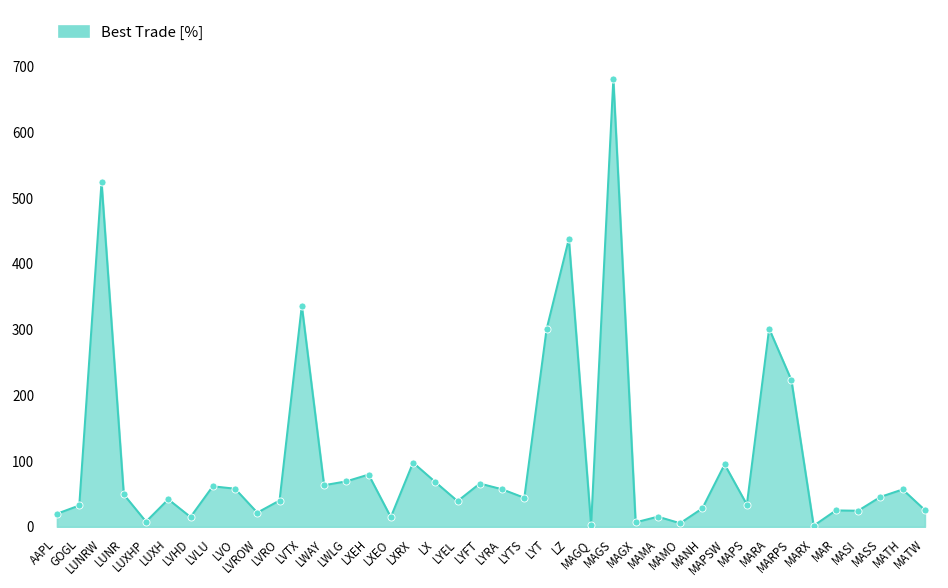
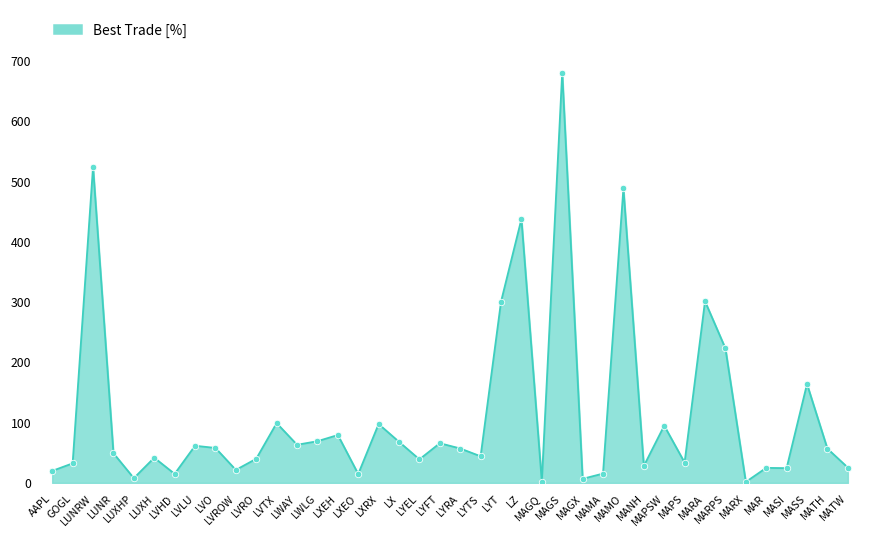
  {
    "AAPL": 20,
    "GOGL": 30,
    "LUNRW": 520,
    "LUNR": 50,
    "LUXHP": 10,
    "LUXH": 40,
    "LVHD": 10,
    "LVLU": 60,
    "LVO": 60,
    "LVROW": 20,
    "LVRO": 40,
-   "LVTX": 340,
+   "LVTX": 100,
    "LWAY": 60,
    "LWLG": 70,
    "LXEH": 80,
    "LXEO": 10,
    "LXRX": 100,
    "LX": 70,
    "LYEL": 40,
    "LYFT": 70,
    "LYRA": 60,
    "LYTS": 40,
    "LYT": 300,
    "LZ": 440,
    "MAGQ": 0,
    "MAGS": 680,
    "MAGX": 10,
    "MAMA": 20,
-   "MAMO": 10,
+   "MAMO": 490,
    "MANH": 30,
    "MAPSW": 90,
    "MAPS": 30,
    "MARA": 300,
    "MARPS": 220,
    "MARX": 0,
    "MAR": 20,
    "MASI": 20,
-   "MASS": 50,
+   "MASS": 160,
    "MATH": 60,
    "MATW": 30
  }
